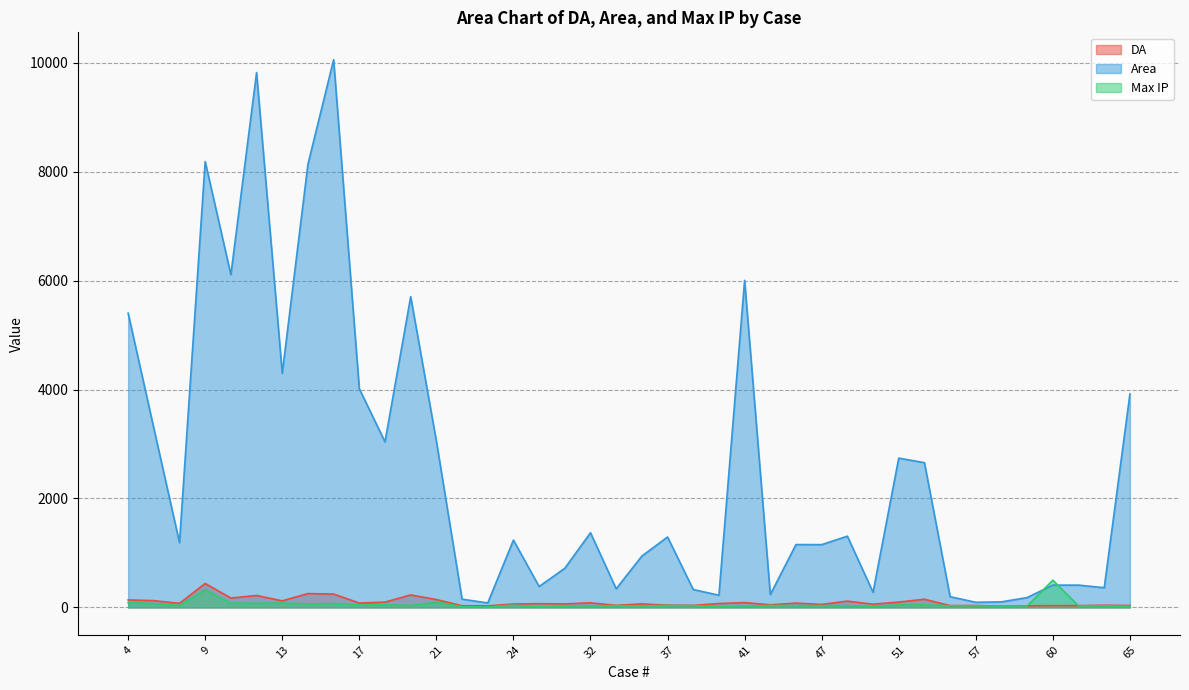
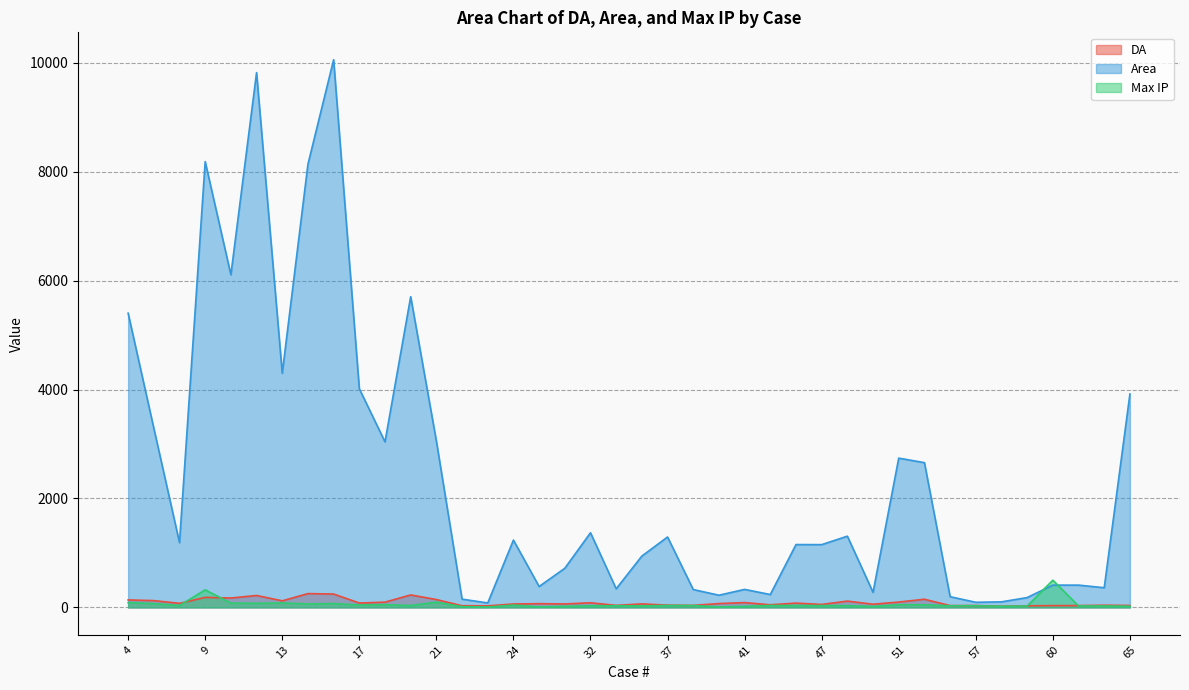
  {
    "DA": {
      "4": 100,
-     "9": 400,
+     "9": 200,
      "21": 100,
      "32": 100,
      "41": 100,
      "51": 100,
      "60": 0
    },
    "Area": {
      "4": 5400,
      "9": 8200,
      "13": 4300,
      "17": 4000,
      "21": 3100,
      "24": 1200,
      "32": 1400,
      "37": 1300,
-     "41": 6000,
+     "41": 300,
      "47": 1200,
      "51": 2700,
      "57": 100,
      "60": 400,
      "65": 3900
    },
    "Max IP": {
      "4": 100,
      "9": 300,
      "21": 100,
      "32": 0,
      "41": 0,
      "51": 0,
      "60": 500
    }
  }
